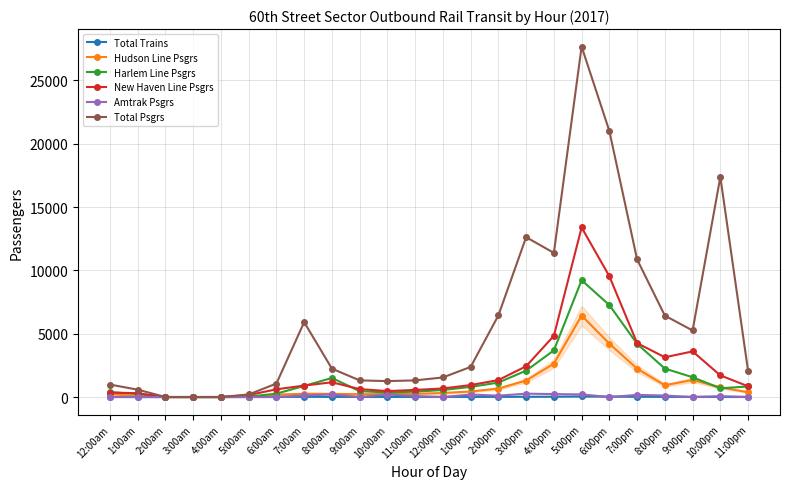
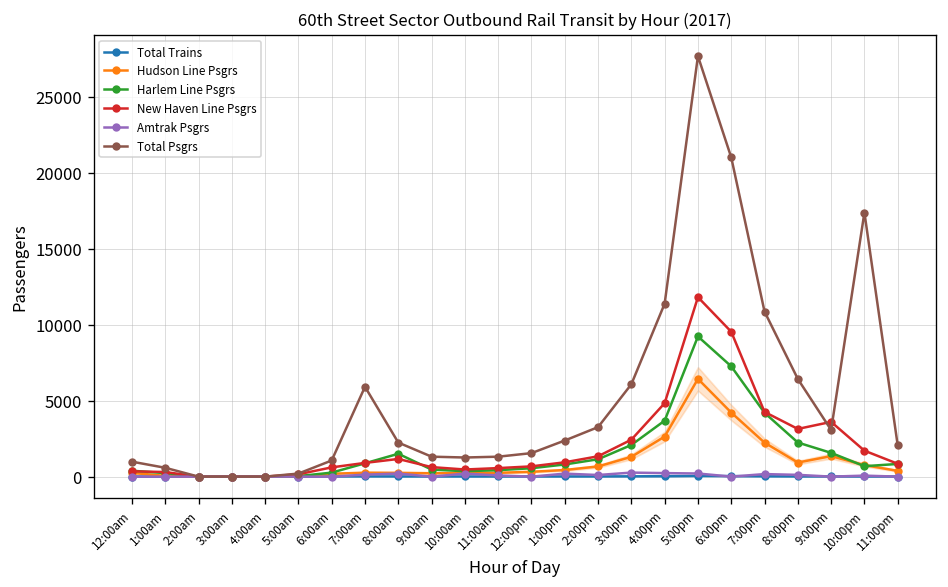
  {
    "Total Trains": {
      "3:00pm": 0,
      "4:00pm": 0
    },
    "Harlem Line Psgrs": {
      "8:00am": 1500,
      "3:00pm": 2100,
      "4:00pm": 3700,
      "5:00pm": 9200,
      "6:00pm": 7300,
      "8:00pm": 2200
    },
    "New Haven Line Psgrs": {
      "6:00am": 600,
      "8:00am": 1200,
      "3:00pm": 2400,
      "4:00pm": 4800,
-     "5:00pm": 13400,
+     "5:00pm": 11800,
      "6:00pm": 9500,
      "8:00pm": 3100,
      "9:00pm": 3600,
      "10:00pm": 1700
    },
    "Amtrak Psgrs": {
      "3:00pm": 300
    },
    "Total Psgrs": {
      "12:00am": 1000,
      "1:00am": 600,
      "6:00am": 1100,
      "7:00am": 5900,
      "8:00am": 2200,
      "9:00am": 1300,
      "10:00am": 1300,
      "11:00am": 1300,
      "12:00pm": 1500,
      "1:00pm": 2400,
-     "2:00pm": 6400,
-     "3:00pm": 12600,
+     "2:00pm": 3300,
+     "3:00pm": 6100,
      "4:00pm": 11400,
      "5:00pm": 27700,
      "6:00pm": 21000,
      "7:00pm": 10900,
      "8:00pm": 6400,
-     "9:00pm": 5300,
+     "9:00pm": 3100,
      "10:00pm": 17400,
      "11:00pm": 2100
    }
  }
